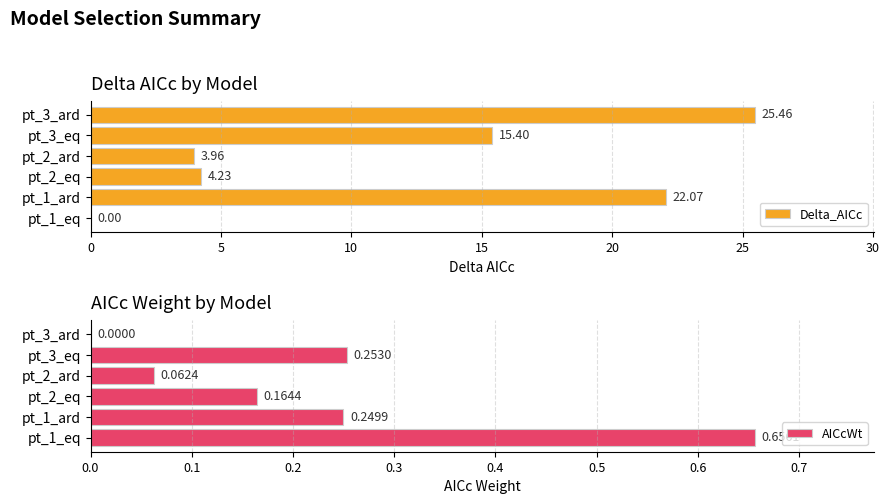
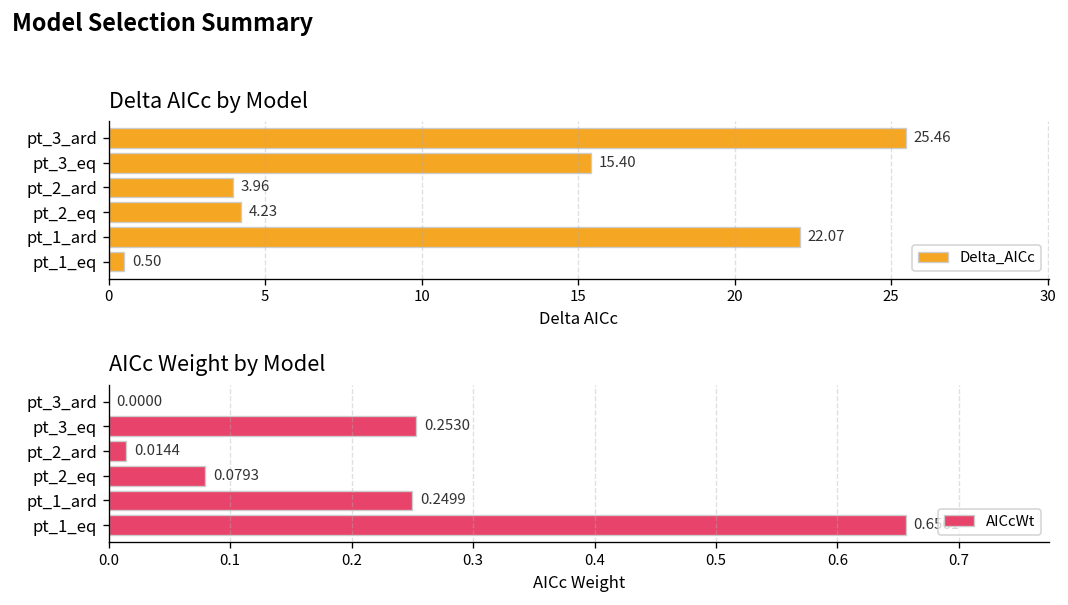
  {
    "Delta AICc by Model": {
      "pt_3_ard": 25.46,
      "pt_3_eq": 15.40,
      "pt_2_ard": 3.96,
      "pt_2_eq": 4.23,
      "pt_1_ard": 22.07,
-     "pt_1_eq": 0.00
+     "pt_1_eq": 0.50
    },
    "AICc Weight by Model": {
      "pt_3_ard": 0.0000,
      "pt_3_eq": 0.2530,
-     "pt_2_ard": 0.0624,
-     "pt_2_eq": 0.1644,
+     "pt_2_ard": 0.0144,
+     "pt_2_eq": 0.0793,
      "pt_1_ard": 0.2499
    }
  }
